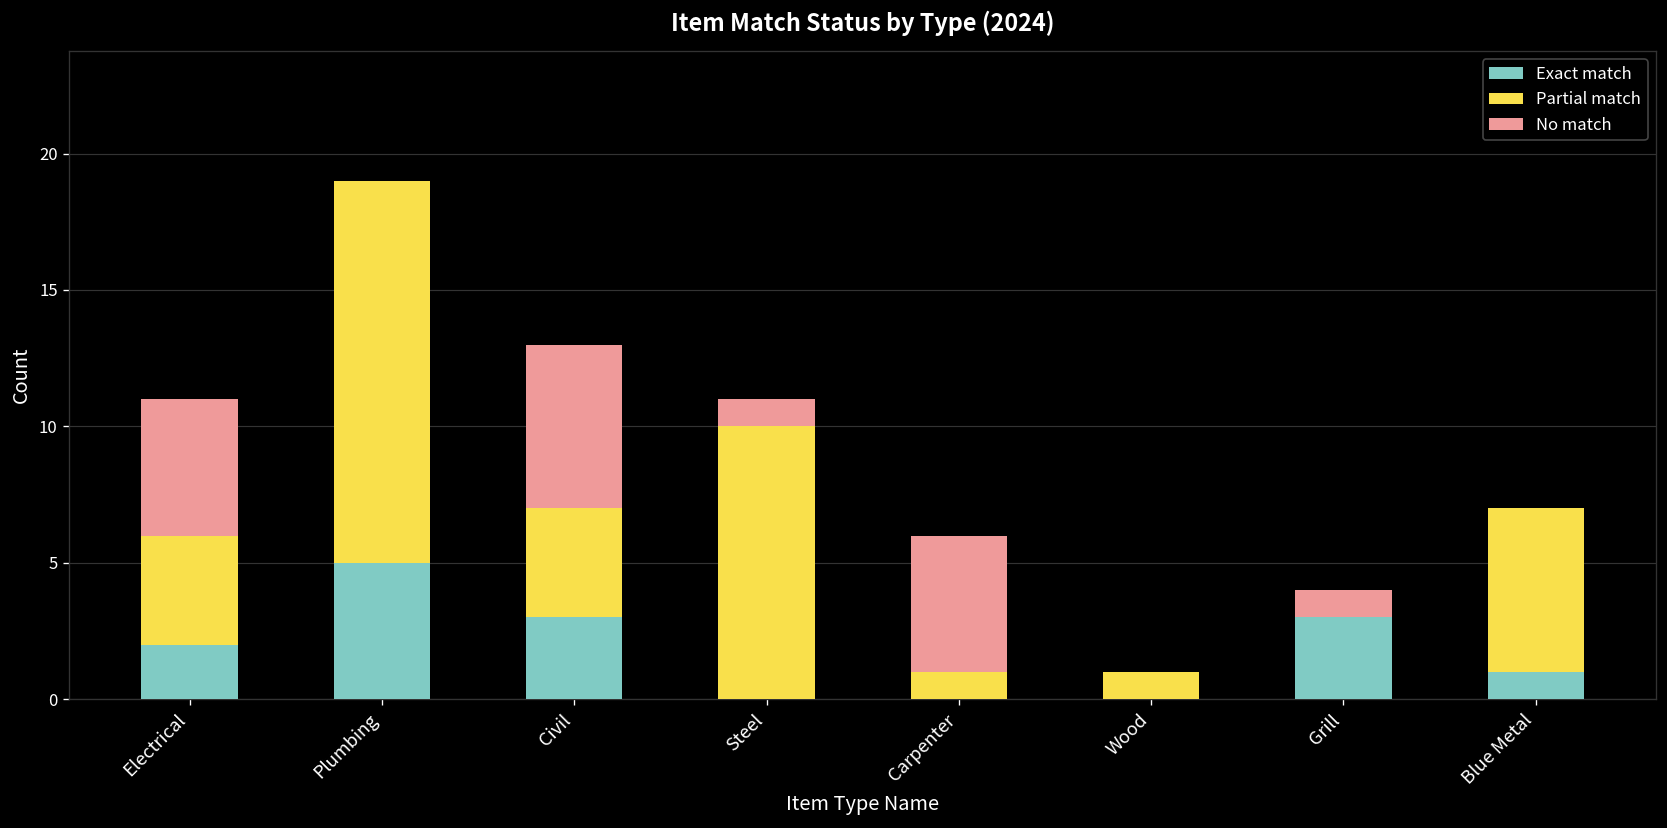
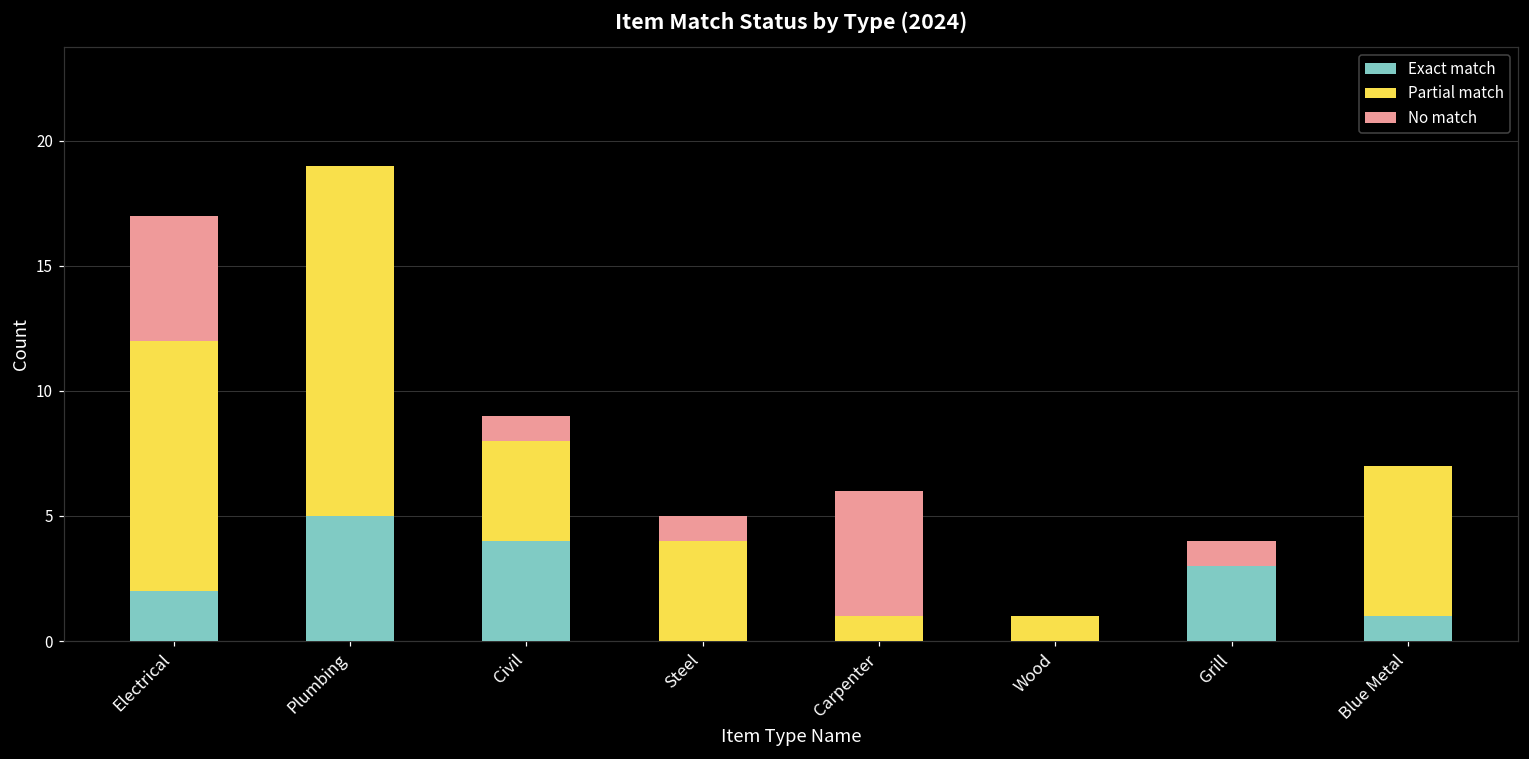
  {
    "Exact match": {
      "Electrical": 2,
      "Plumbing": 5,
-     "Civil": 3,
+     "Civil": 4,
      "Steel": 0,
      "Carpenter": 0,
      "Wood": 0,
      "Grill": 3,
      "Blue Metal": 1
    },
    "Partial match": {
-     "Electrical": 4,
+     "Electrical": 10,
      "Plumbing": 14,
      "Civil": 4,
-     "Steel": 10,
+     "Steel": 4,
      "Carpenter": 1,
      "Wood": 1,
      "Grill": 0,
      "Blue Metal": 6
    },
    "No match": {
      "Electrical": 5,
      "Plumbing": 0,
-     "Civil": 6,
+     "Civil": 1,
      "Steel": 1,
      "Carpenter": 5,
      "Wood": 0,
      "Grill": 1,
      "Blue Metal": 0
    }
  }
